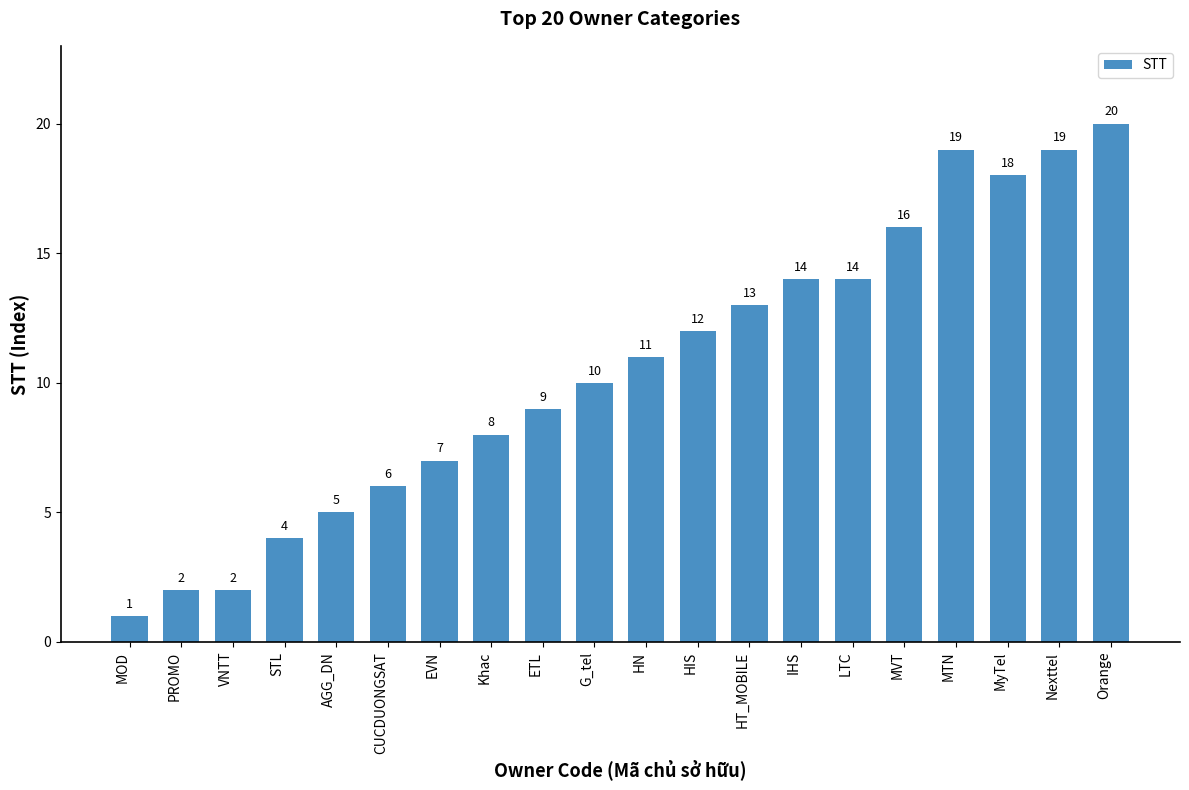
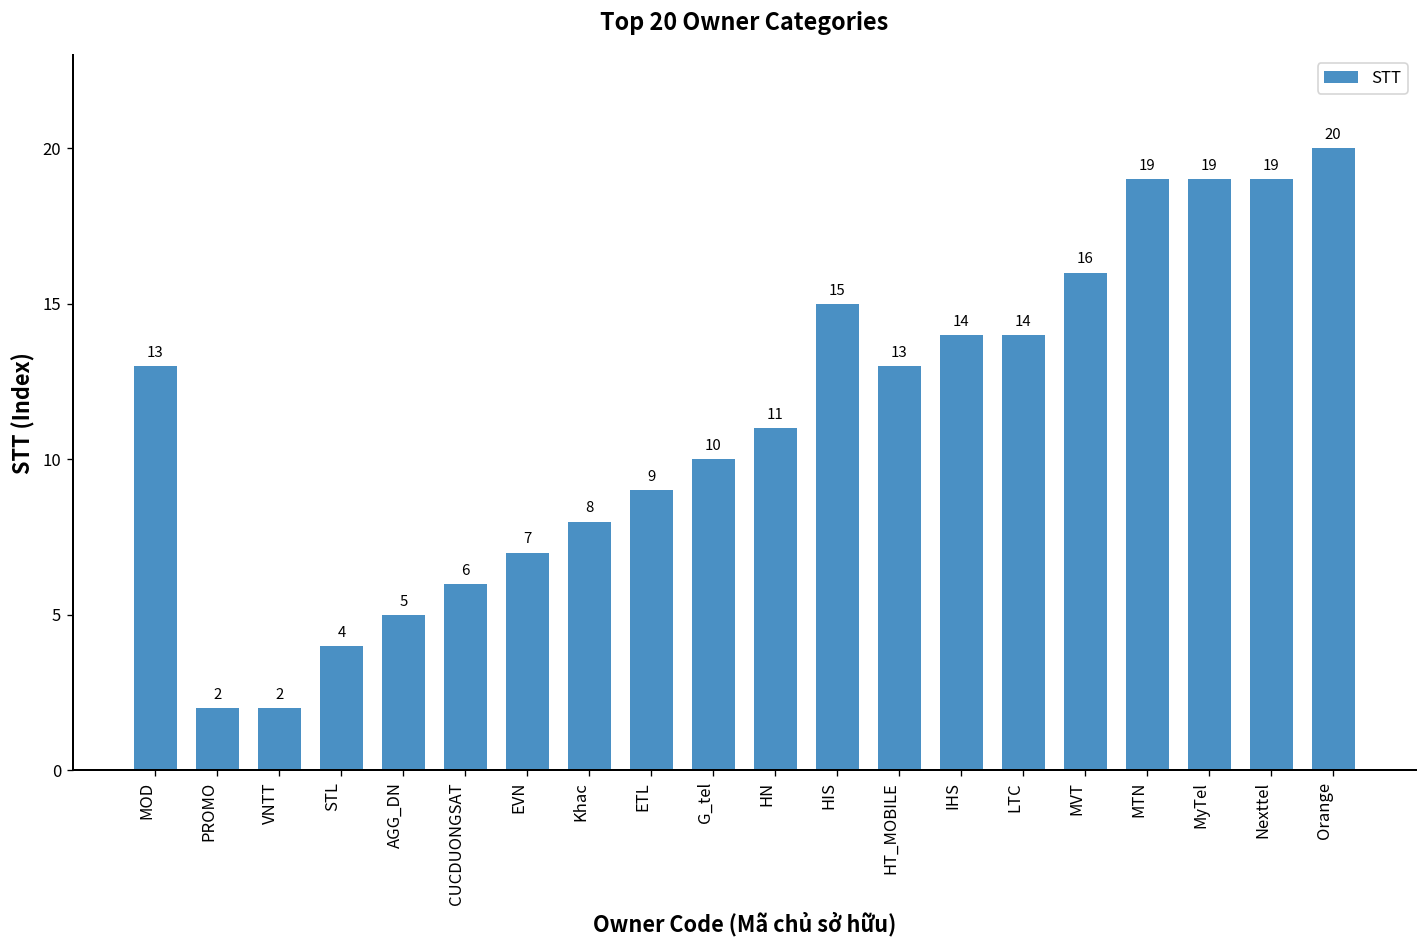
  {
-   "MOD": 1,
+   "MOD": 13,
    "PROMO": 2,
    "VNTT": 2,
    "STL": 4,
    "AGG_DN": 5,
    "CUCDUONGSAT": 6,
    "EVN": 7,
    "Khac": 8,
    "ETL": 9,
    "G_tel": 10,
    "HN": 11,
-   "HIS": 12,
+   "HIS": 15,
    "HT_MOBILE": 13,
    "IHS": 14,
    "LTC": 14,
    "MVT": 16,
    "MTN": 19,
-   "MyTel": 18,
+   "MyTel": 19,
    "Nexttel": 19,
    "Orange": 20
  }
